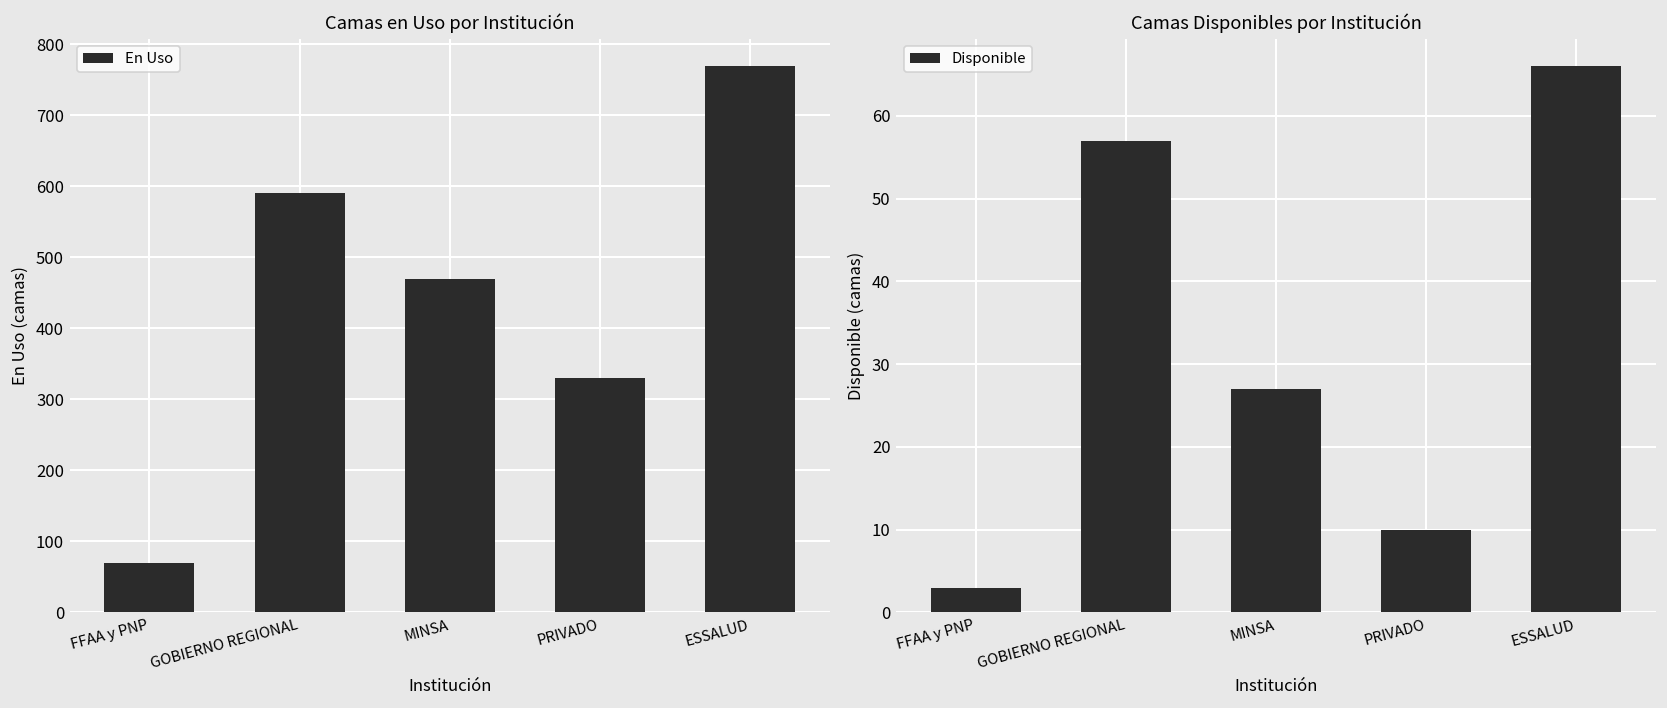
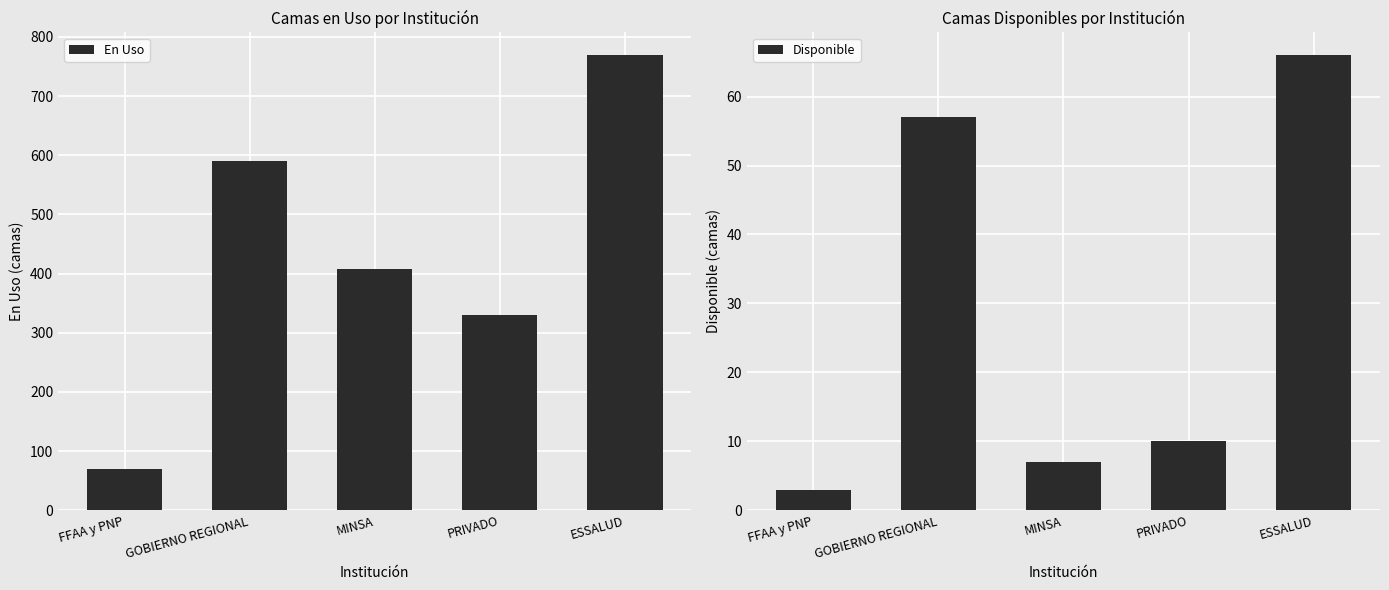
  {
    "Camas en Uso por Institución": {
      "FFAA y PNP": 70,
      "GOBIERNO REGIONAL": 590,
-     "MINSA": 470,
+     "MINSA": 410,
      "PRIVADO": 330,
      "ESSALUD": 770
    },
    "Camas Disponibles por Institución": {
      "FFAA y PNP": 3,
      "GOBIERNO REGIONAL": 57,
-     "MINSA": 27,
+     "MINSA": 7,
      "PRIVADO": 10,
      "ESSALUD": 66
    }
  }
